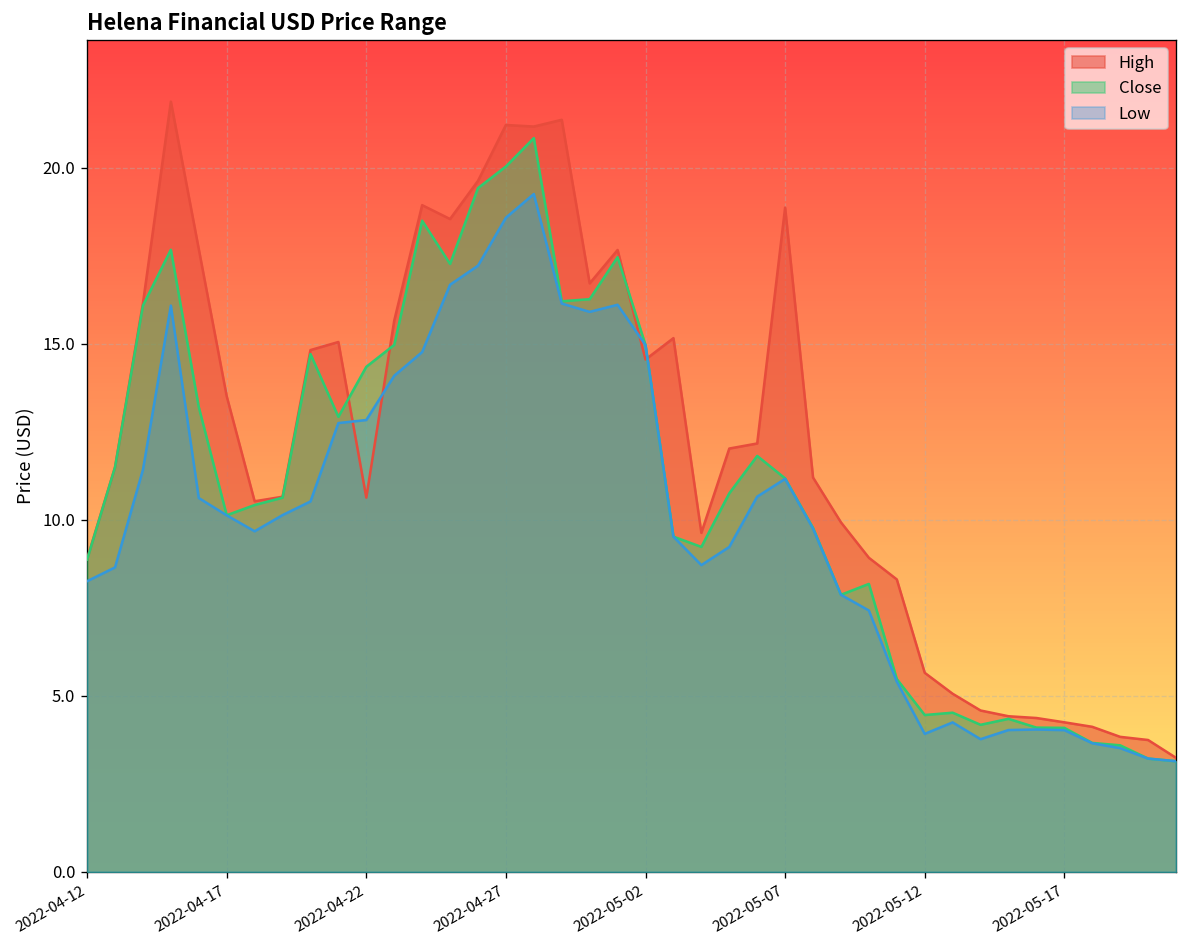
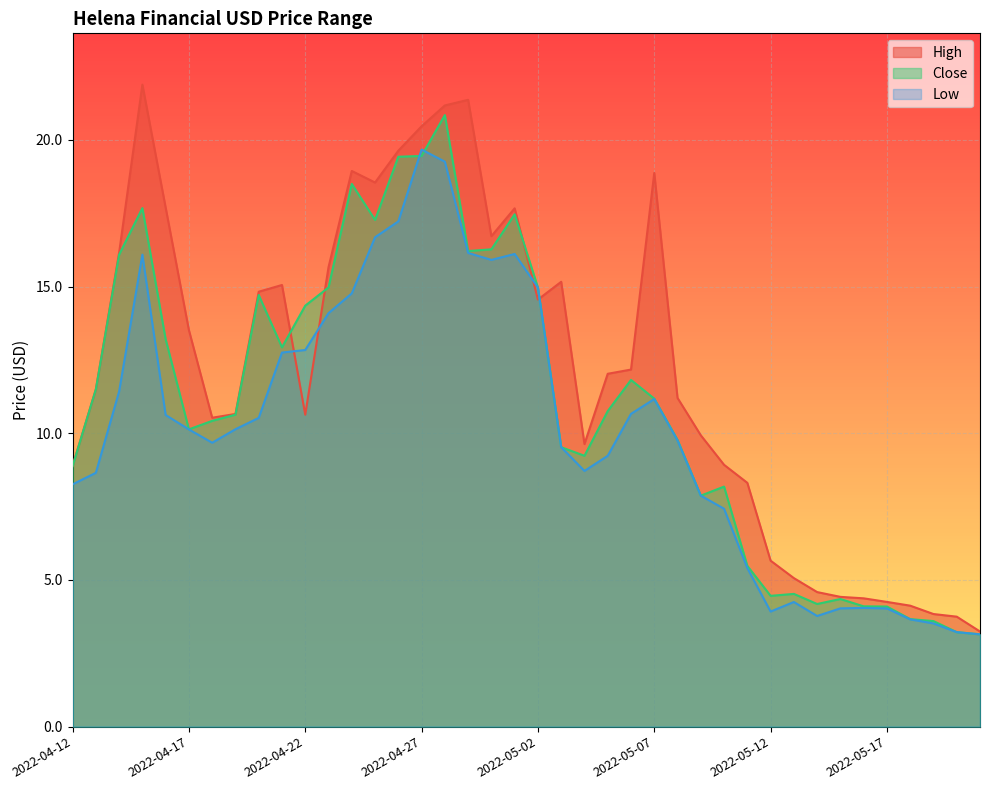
  {
    "Helena Financial USD Price Range": {
      "High": {
        "2022-04-17": 13.5,
        "2022-04-22": 10.6,
-       "2022-04-27": 21.2,
+       "2022-04-27": 20.5,
        "2022-05-02": 14.6,
        "2022-05-07": 18.9,
        "2022-05-12": 5.7,
        "2022-05-17": 4.3
      },
      "Close": {
        "2022-04-22": 14.4,
-       "2022-04-27": 20.0,
+       "2022-04-27": 19.5,
        "2022-05-12": 4.5
      },
      "Low": {
        "2022-04-12": 8.3,
        "2022-04-22": 12.8,
-       "2022-04-27": 18.6,
+       "2022-04-27": 19.7,
        "2022-05-12": 3.9
      }
    }
  }
